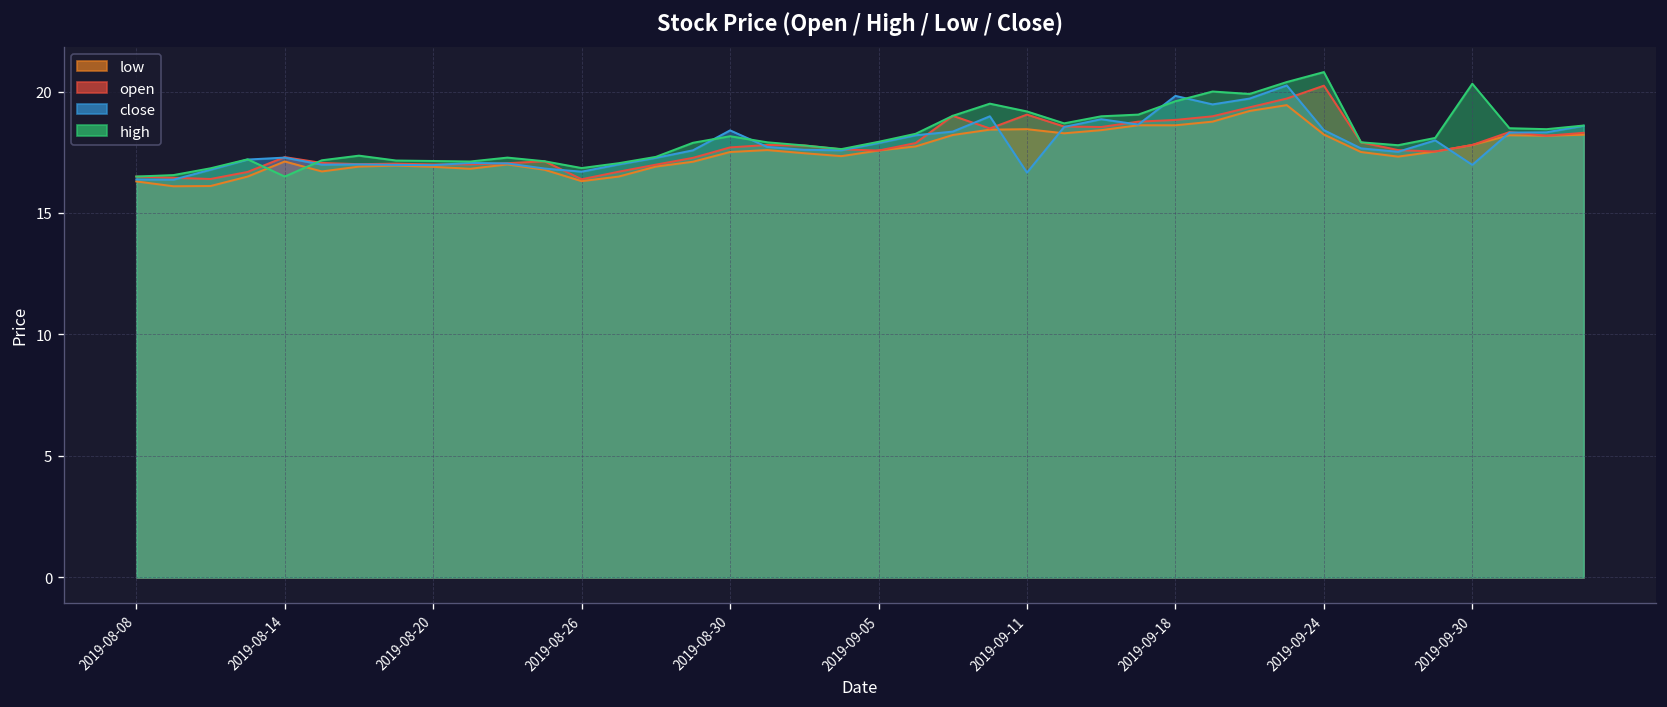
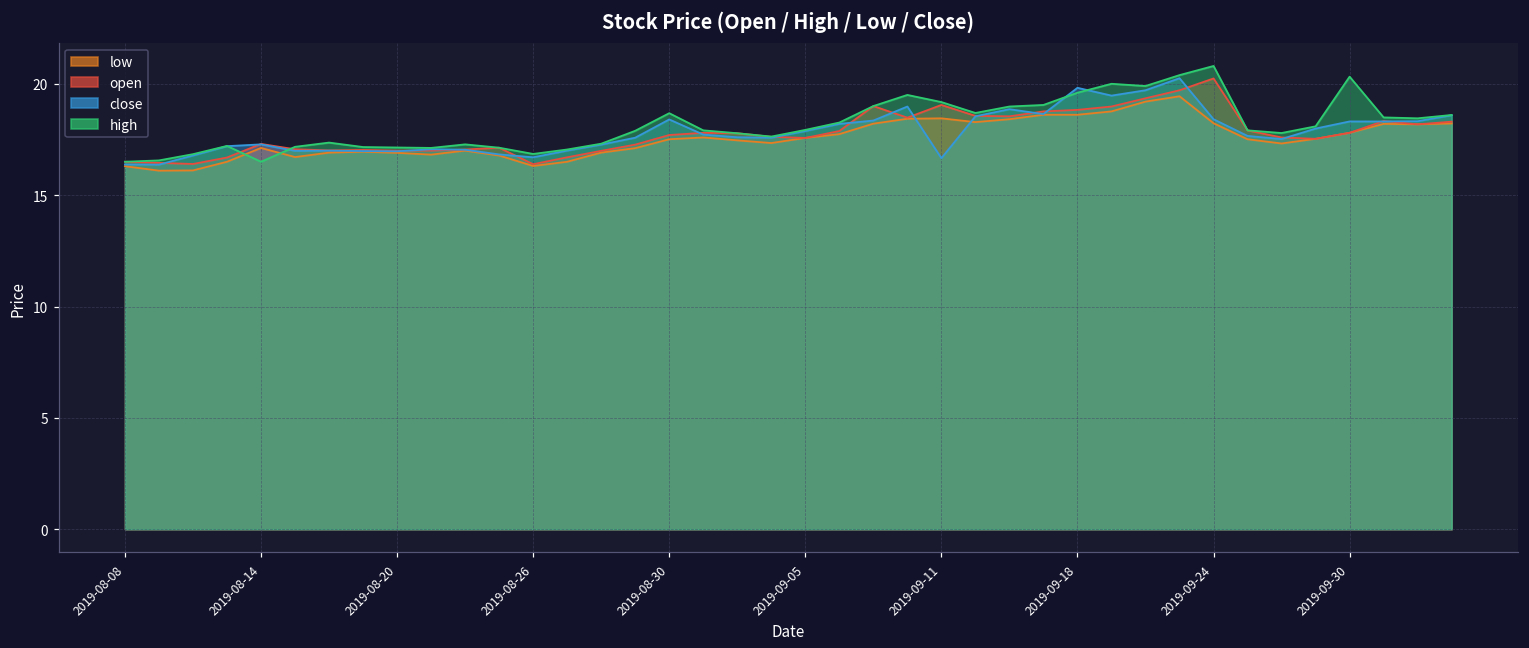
  {
    "close": {
      "2019-08-26": 16.7,
      "2019-08-30": 18.4,
      "2019-09-11": 16.7,
      "2019-09-18": 19.8,
      "2019-09-24": 18.4,
-     "2019-09-30": 17.0
+     "2019-09-30": 18.3
    },
    "high": {
      "2019-08-14": 16.5,
      "2019-08-20": 17.1,
      "2019-08-26": 16.9,
-     "2019-08-30": 18.2,
+     "2019-08-30": 18.7,
      "2019-09-11": 19.2,
      "2019-09-18": 19.6,
      "2019-09-24": 20.8,
      "2019-09-30": 20.3
    }
  }
